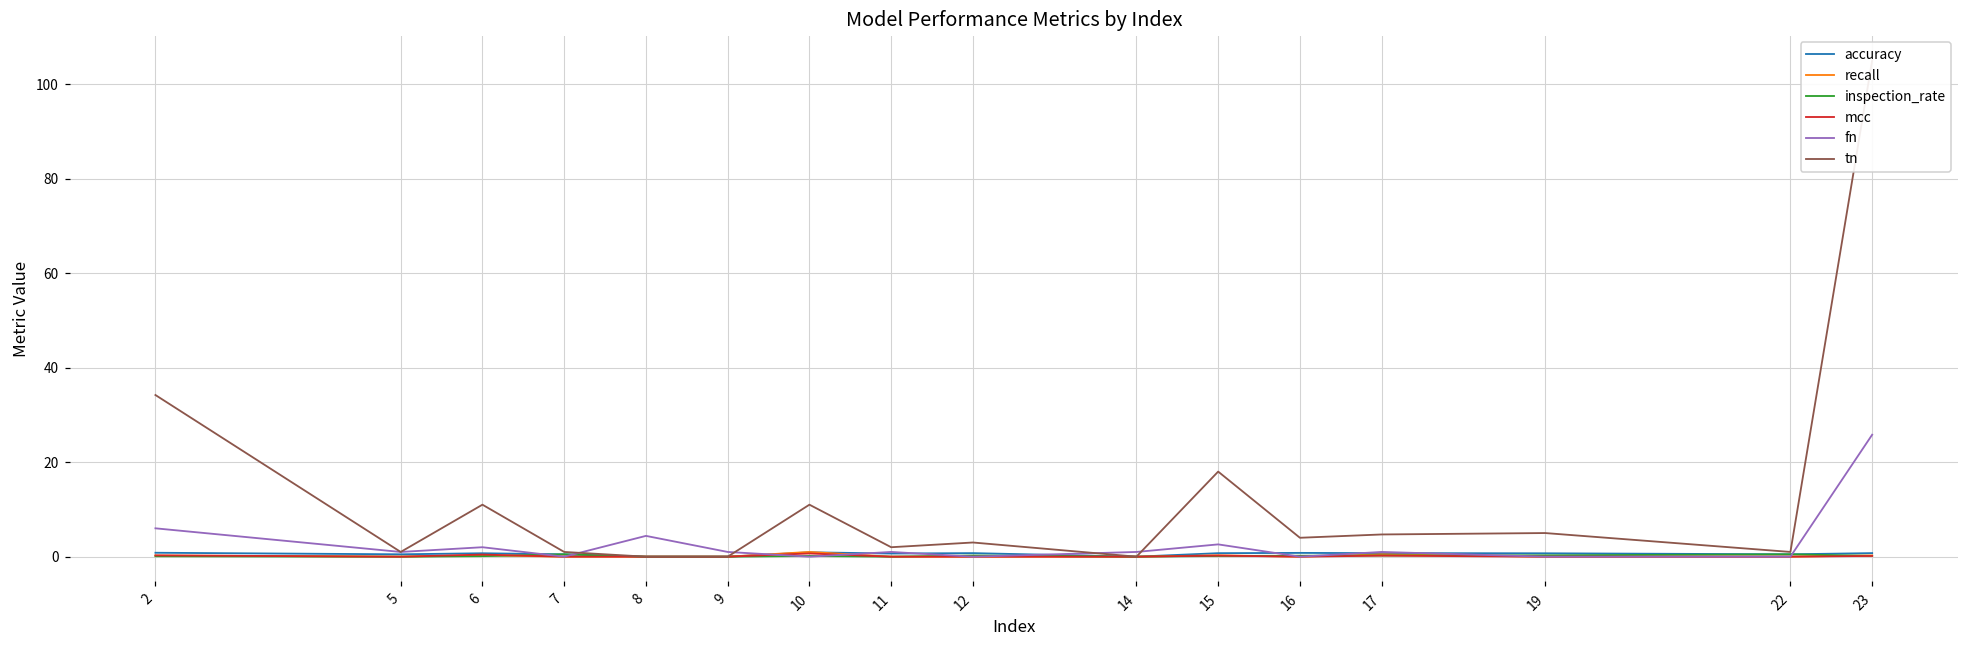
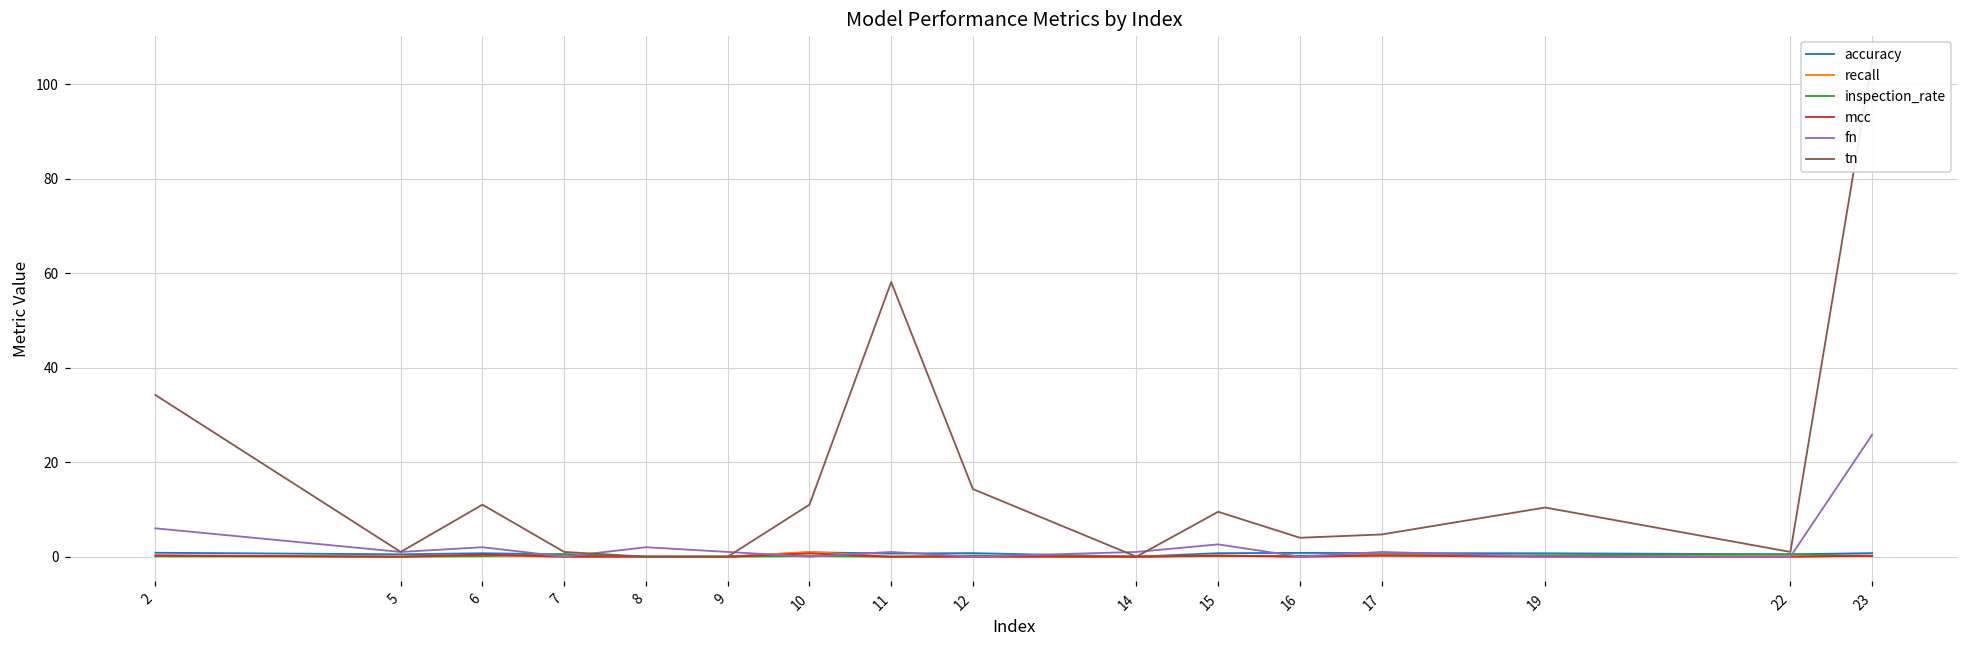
  {
    "accuracy": {
      "16": 1
    },
    "fn": {
      "2": 6,
      "6": 2,
-     "8": 4,
+     "8": 2,
      "9": 1,
      "14": 1,
      "15": 3,
      "23": 26
    },
    "tn": {
      "2": 34,
      "6": 11,
      "10": 11,
-     "11": 2,
-     "12": 3,
-     "15": 18,
+     "11": 58,
+     "12": 14,
+     "15": 10,
      "16": 4,
      "17": 5,
-     "19": 5
+     "19": 10
    }
  }
